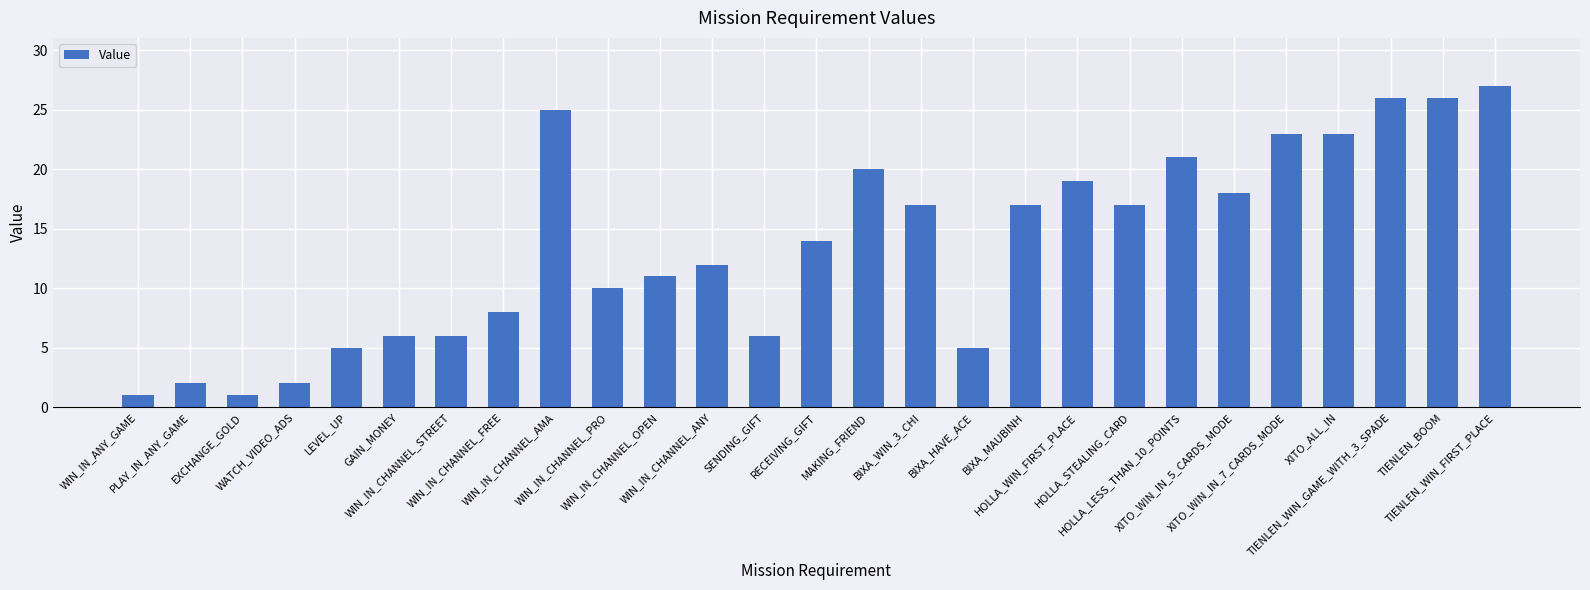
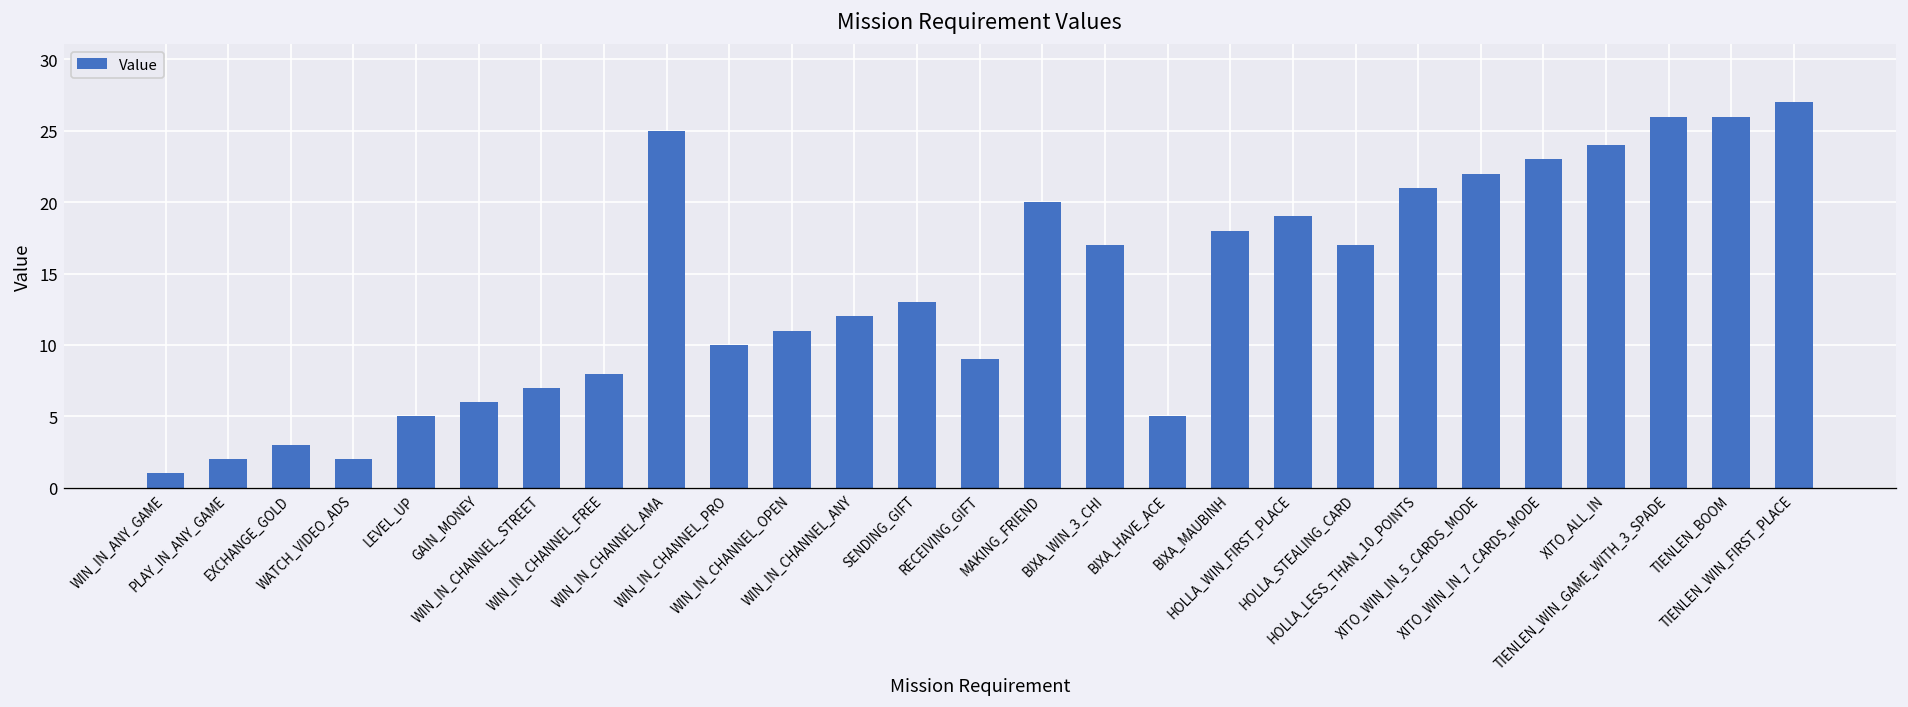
  {
    "WIN_IN_ANY_GAME": 1,
    "PLAY_IN_ANY_GAME": 2,
-   "EXCHANGE_GOLD": 1,
+   "EXCHANGE_GOLD": 3,
    "WATCH_VIDEO_ADS": 2,
    "LEVEL_UP": 5,
    "GAIN_MONEY": 6,
-   "WIN_IN_CHANNEL_STREET": 6,
+   "WIN_IN_CHANNEL_STREET": 7,
    "WIN_IN_CHANNEL_FREE": 8,
    "WIN_IN_CHANNEL_AMA": 25,
    "WIN_IN_CHANNEL_PRO": 10,
    "WIN_IN_CHANNEL_OPEN": 11,
    "WIN_IN_CHANNEL_ANY": 12,
-   "SENDING_GIFT": 6,
-   "RECEIVING_GIFT": 14,
+   "SENDING_GIFT": 13,
+   "RECEIVING_GIFT": 9,
    "MAKING_FRIEND": 20,
    "BIXA_WIN_3_CHI": 17,
    "BIXA_HAVE_ACE": 5,
-   "BIXA_MAUBINH": 17,
+   "BIXA_MAUBINH": 18,
    "HOLLA_WIN_FIRST_PLACE": 19,
    "HOLLA_STEALING_CARD": 17,
    "HOLLA_LESS_THAN_10_POINTS": 21,
-   "XITO_WIN_IN_5_CARDS_MODE": 18,
+   "XITO_WIN_IN_5_CARDS_MODE": 22,
    "XITO_WIN_IN_7_CARDS_MODE": 23,
-   "XITO_ALL_IN": 23,
+   "XITO_ALL_IN": 24,
    "TIENLEN_WIN_GAME_WITH_3_SPADE": 26,
    "TIENLEN_BOOM": 26,
    "TIENLEN_WIN_FIRST_PLACE": 27
  }
